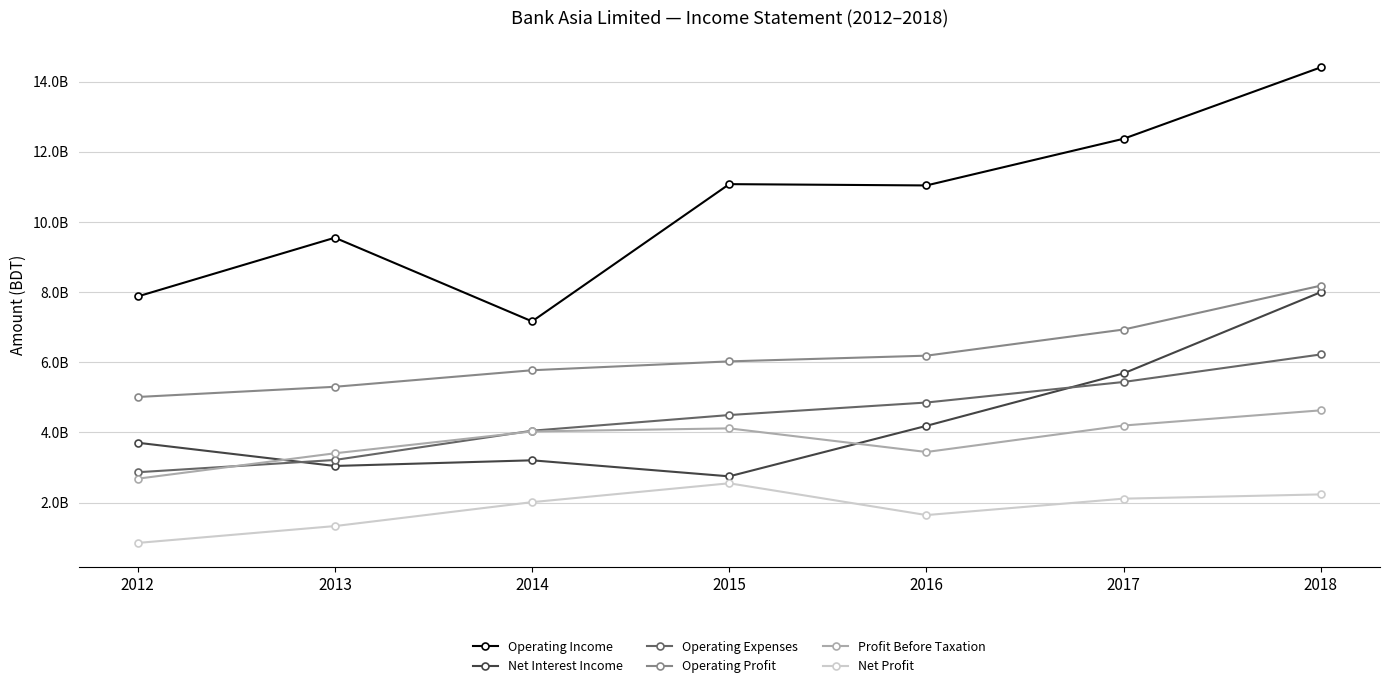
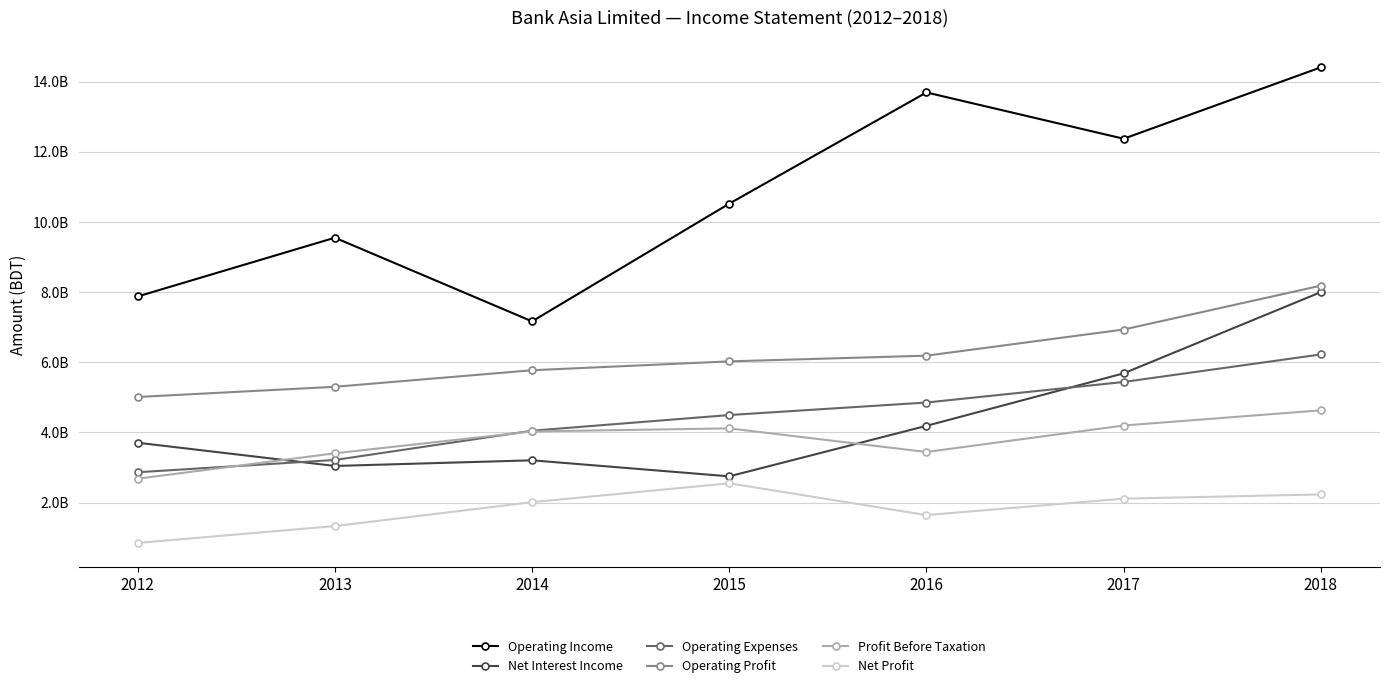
  {
    "Operating Income": {
      "2012": 7900000000,
      "2013": 9500000000,
      "2014": 7200000000,
-     "2015": 11100000000,
-     "2016": 11000000000,
+     "2015": 10500000000,
+     "2016": 13700000000,
      "2017": 12400000000,
      "2018": 14400000000
    }
  }
